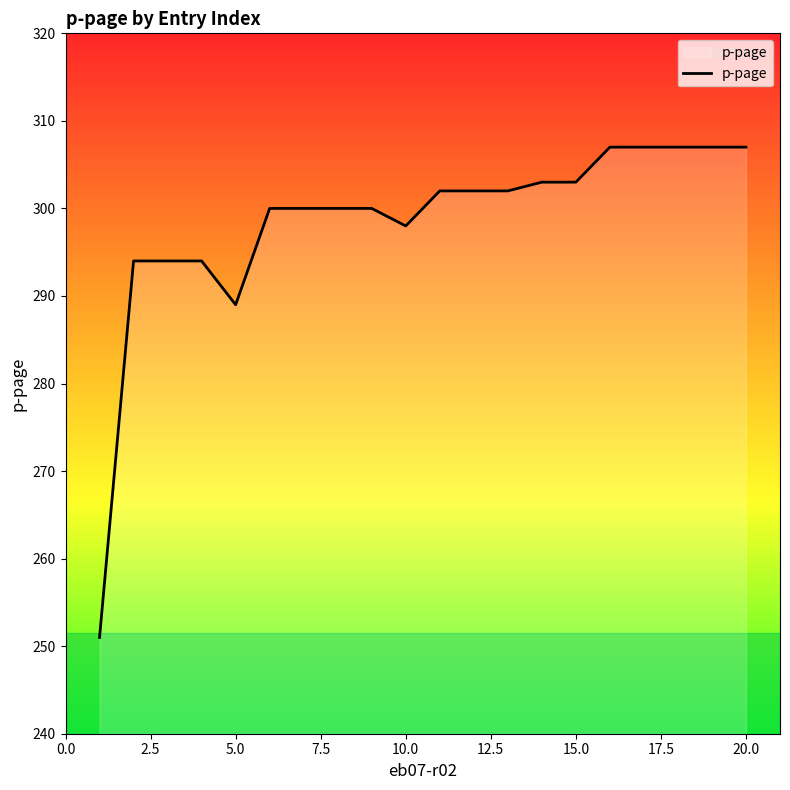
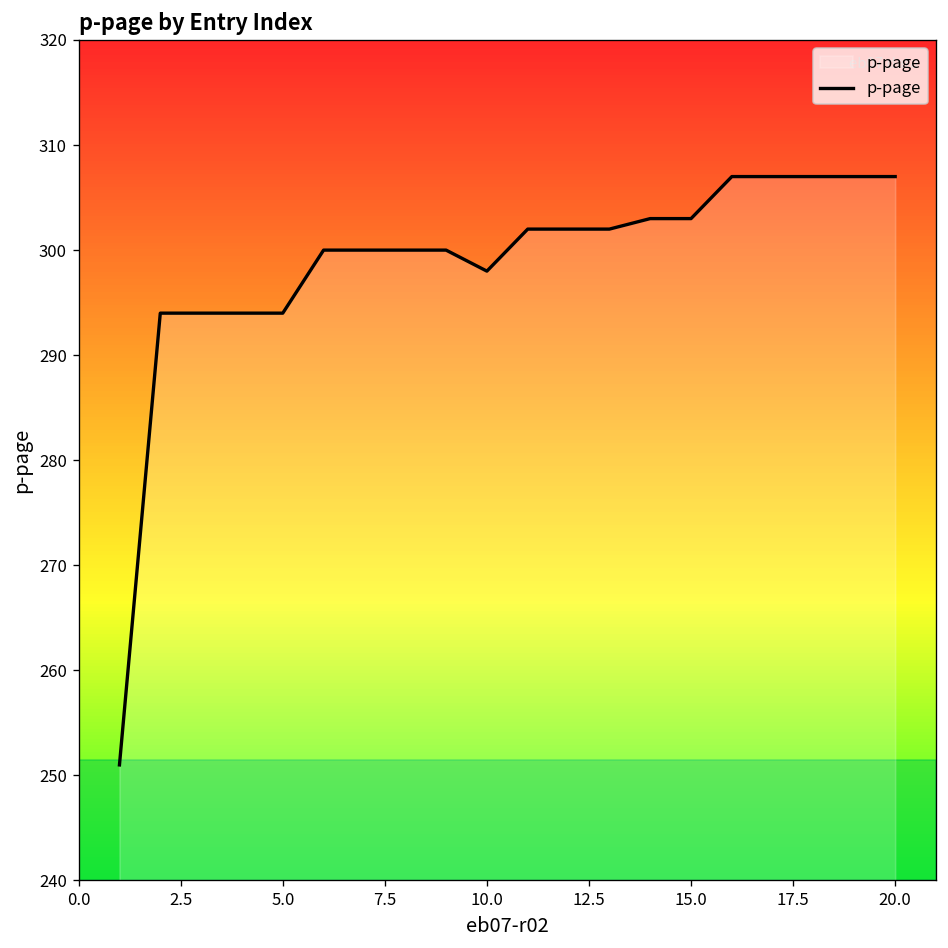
  {
-   "5.0": 289,
+   "5.0": 294,
    "10.0": 298,
    "15.0": 303,
    "20.0": 307
  }
